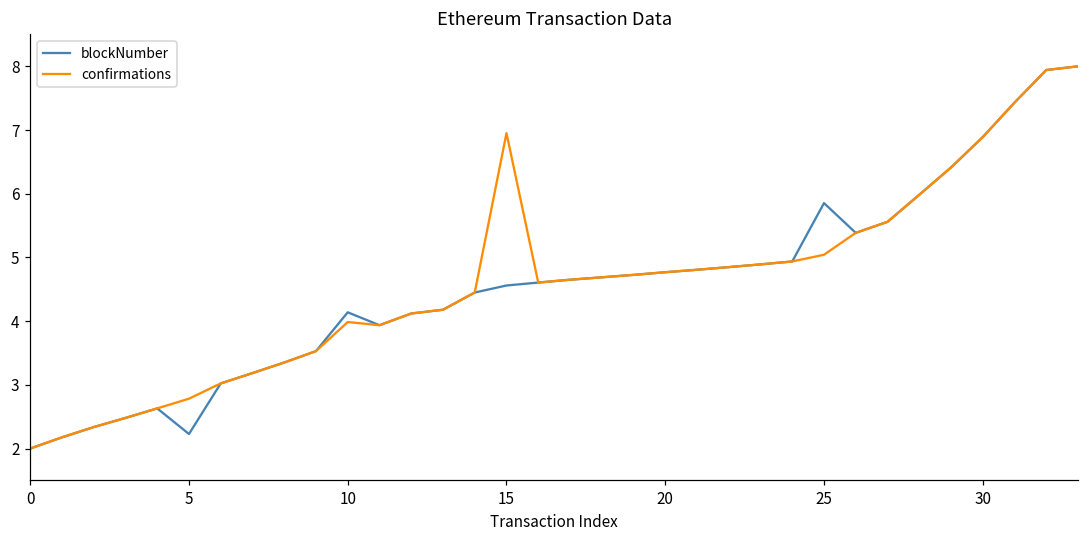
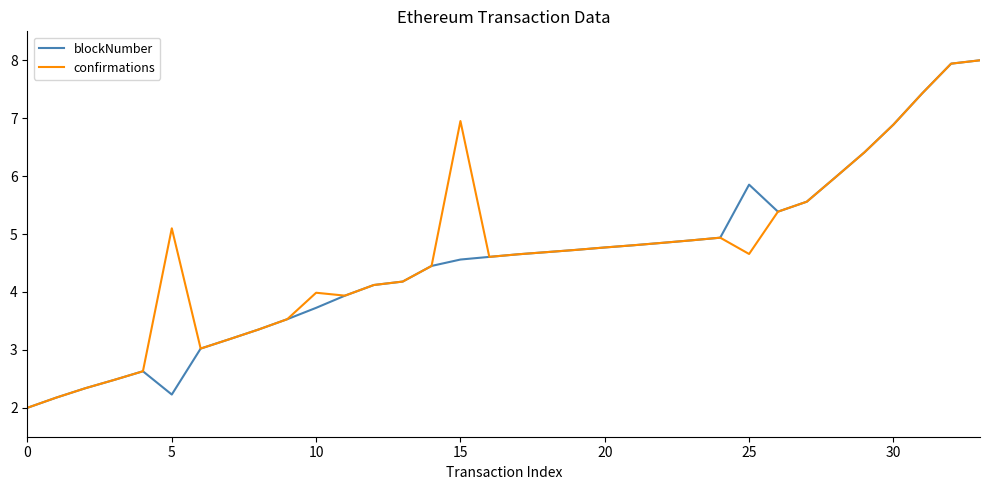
  {
    "blockNumber": {
      "5": 2.2,
-     "10": 4.1,
+     "10": 3.7,
      "15": 4.6,
      "25": 5.9
    },
    "confirmations": {
-     "5": 2.8,
+     "5": 5.1,
      "10": 4.0,
      "15": 7.0,
-     "25": 5.0
+     "25": 4.7
    }
  }
